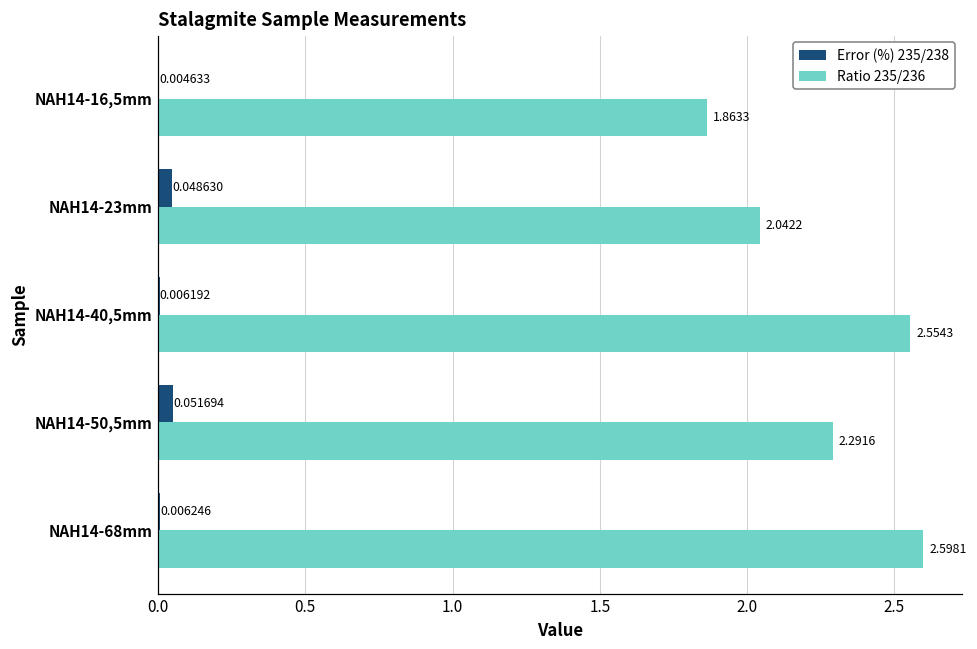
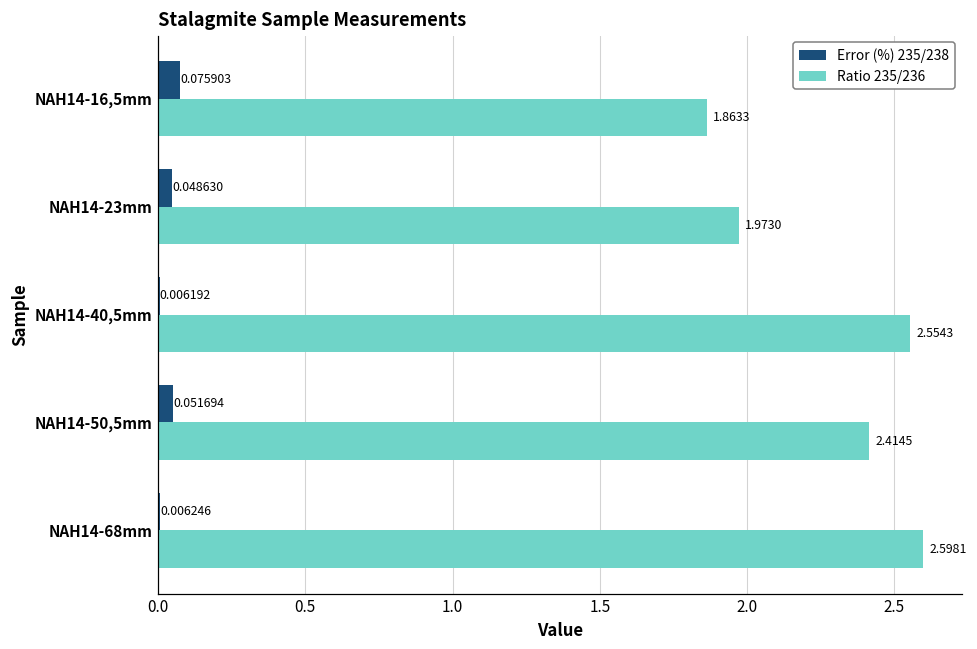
  {
    "Error (%) 235/238": {
-     "NAH14-16,5mm": 0.004633,
+     "NAH14-16,5mm": 0.075903,
      "NAH14-23mm": 0.048630,
      "NAH14-40,5mm": 0.006192,
      "NAH14-50,5mm": 0.051694,
      "NAH14-68mm": 0.006246
    },
    "Ratio 235/236": {
      "NAH14-16,5mm": 1.8633,
-     "NAH14-23mm": 2.0422,
+     "NAH14-23mm": 1.9730,
      "NAH14-40,5mm": 2.5543,
-     "NAH14-50,5mm": 2.2916,
+     "NAH14-50,5mm": 2.4145,
      "NAH14-68mm": 2.5981
    }
  }
